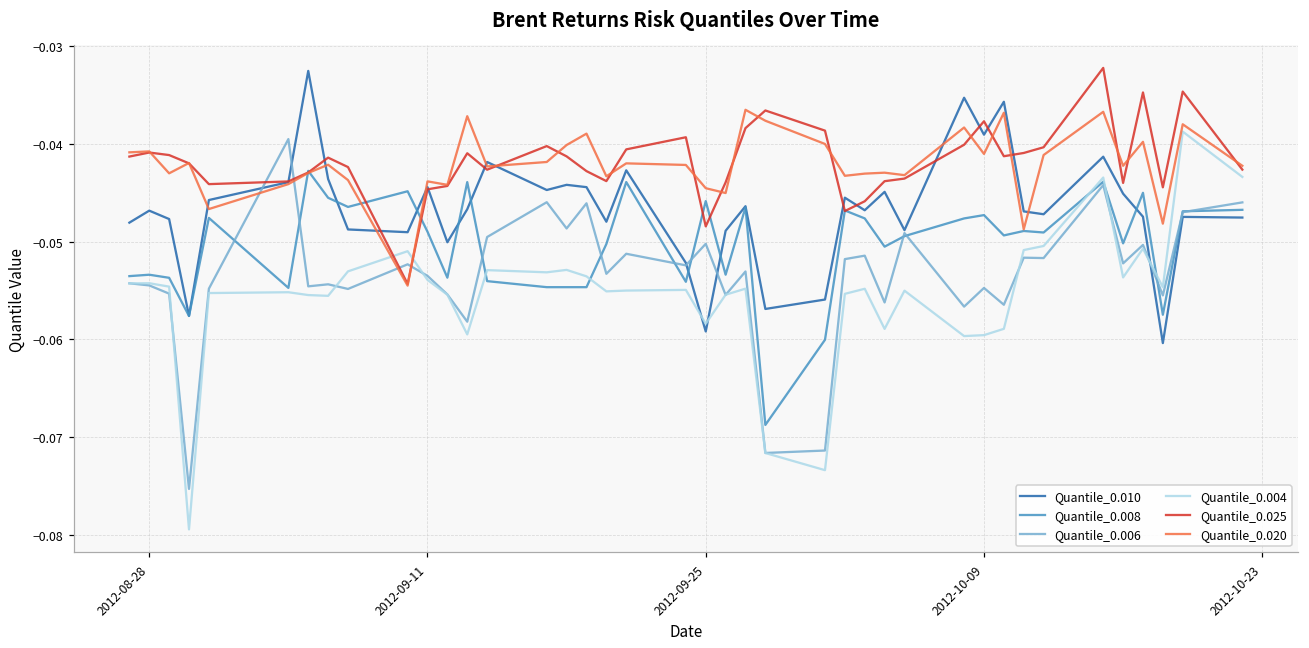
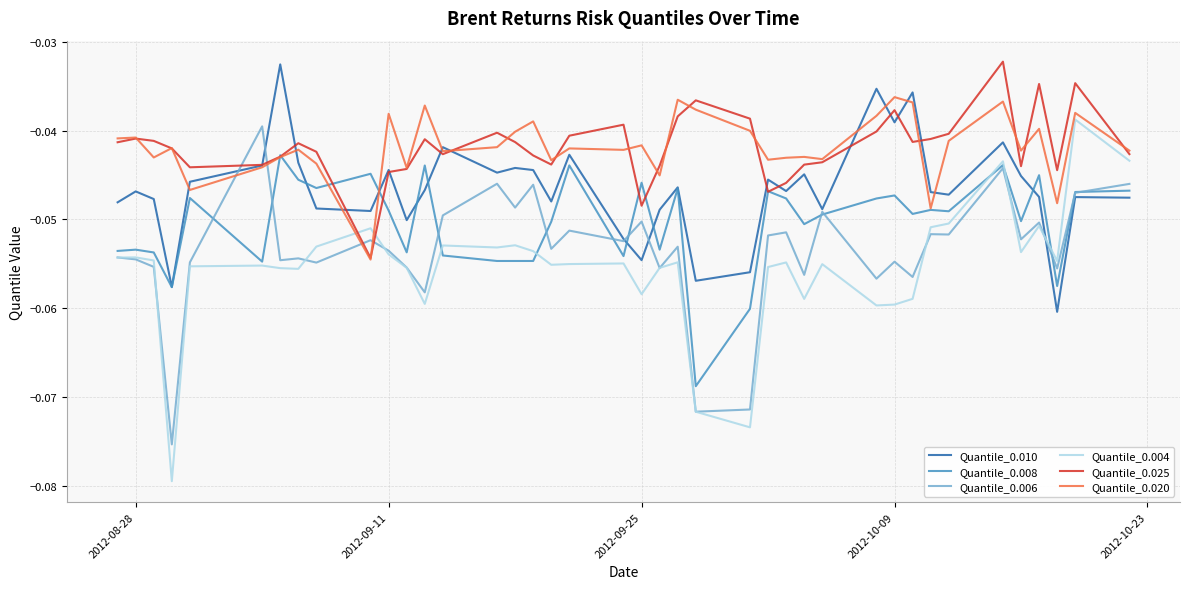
  {
    "Quantile_0.010": {
      "2012-08-28": -0.047,
-     "2012-09-25": -0.059,
+     "2012-09-25": -0.055,
      "2012-10-09": -0.039
    },
    "Quantile_0.004": {
      "2012-09-11": -0.054,
      "2012-09-25": -0.058,
      "2012-10-09": -0.060
    },
    "Quantile_0.025": {
      "2012-09-25": -0.048,
      "2012-10-09": -0.038
    },
    "Quantile_0.020": {
-     "2012-09-11": -0.044,
-     "2012-09-25": -0.045,
-     "2012-10-09": -0.041
+     "2012-09-11": -0.038,
+     "2012-09-25": -0.042,
+     "2012-10-09": -0.036
    }
  }
